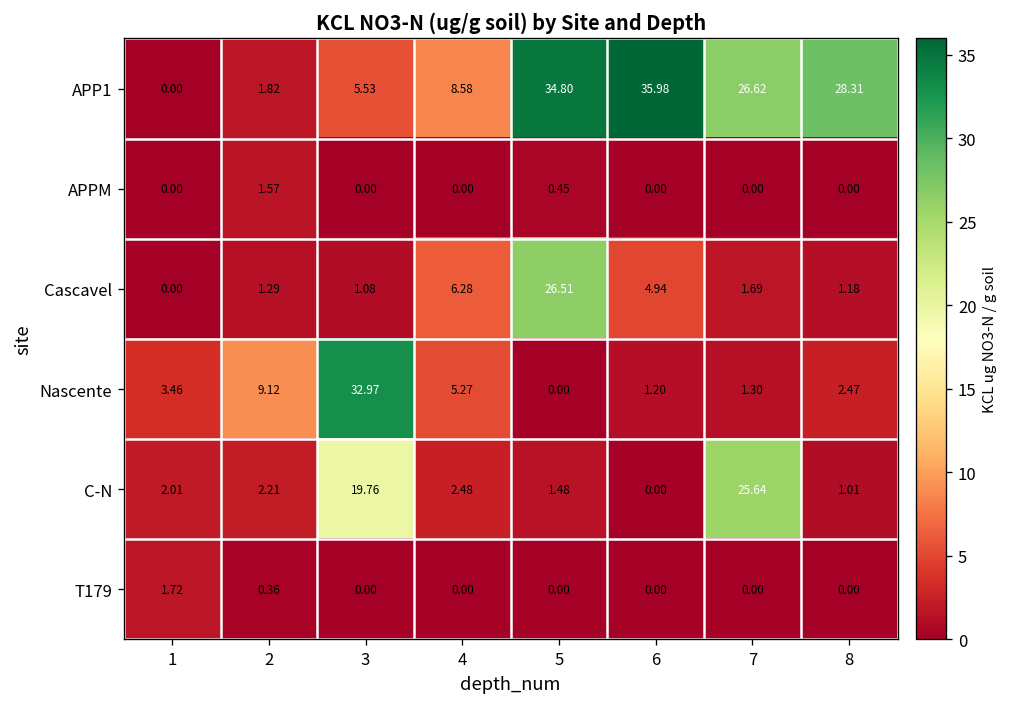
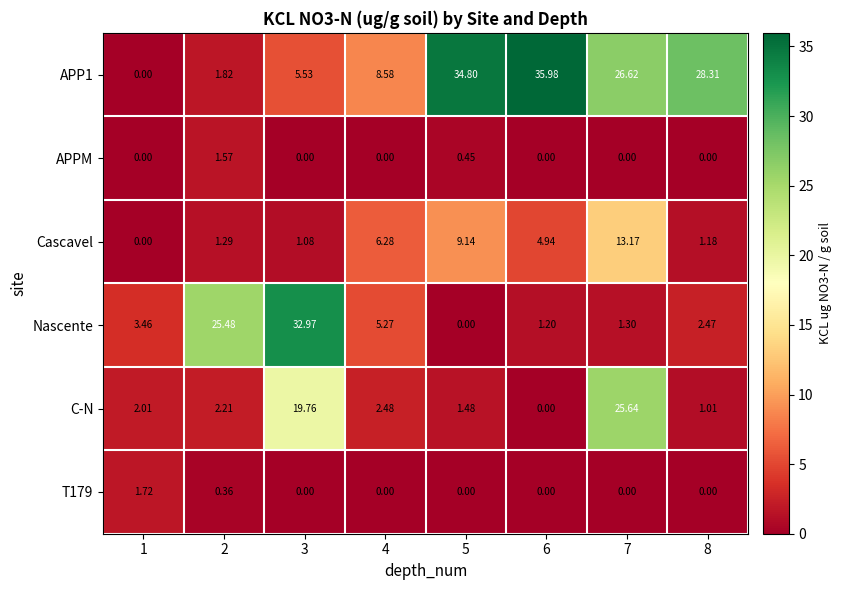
  {
    "APP1": {
      "1": 0.00,
      "2": 1.82,
      "3": 5.53,
      "4": 8.58,
      "5": 34.80,
      "6": 35.98,
      "7": 26.62,
      "8": 28.31
    },
    "APPM": {
      "1": 0.00,
      "2": 1.57,
      "3": 0.00,
      "4": 0.00,
      "5": 0.45,
      "6": 0.00,
      "7": 0.00,
      "8": 0.00
    },
    "Cascavel": {
      "1": 0.00,
      "2": 1.29,
      "3": 1.08,
      "4": 6.28,
-     "5": 26.51,
+     "5": 9.14,
      "6": 4.94,
-     "7": 1.69,
+     "7": 13.17,
      "8": 1.18
    },
    "Nascente": {
      "1": 3.46,
-     "2": 9.12,
+     "2": 25.48,
      "3": 32.97,
      "4": 5.27,
      "5": 0.00,
      "6": 1.20,
      "7": 1.30,
      "8": 2.47
    },
    "C-N": {
      "1": 2.01,
      "2": 2.21,
      "3": 19.76,
      "4": 2.48,
      "5": 1.48,
      "6": 0.00,
      "7": 25.64,
      "8": 1.01
    },
    "T179": {
      "1": 1.72,
      "2": 0.36,
      "3": 0.00,
      "4": 0.00,
      "5": 0.00,
      "6": 0.00,
      "7": 0.00,
      "8": 0.00
    }
  }
